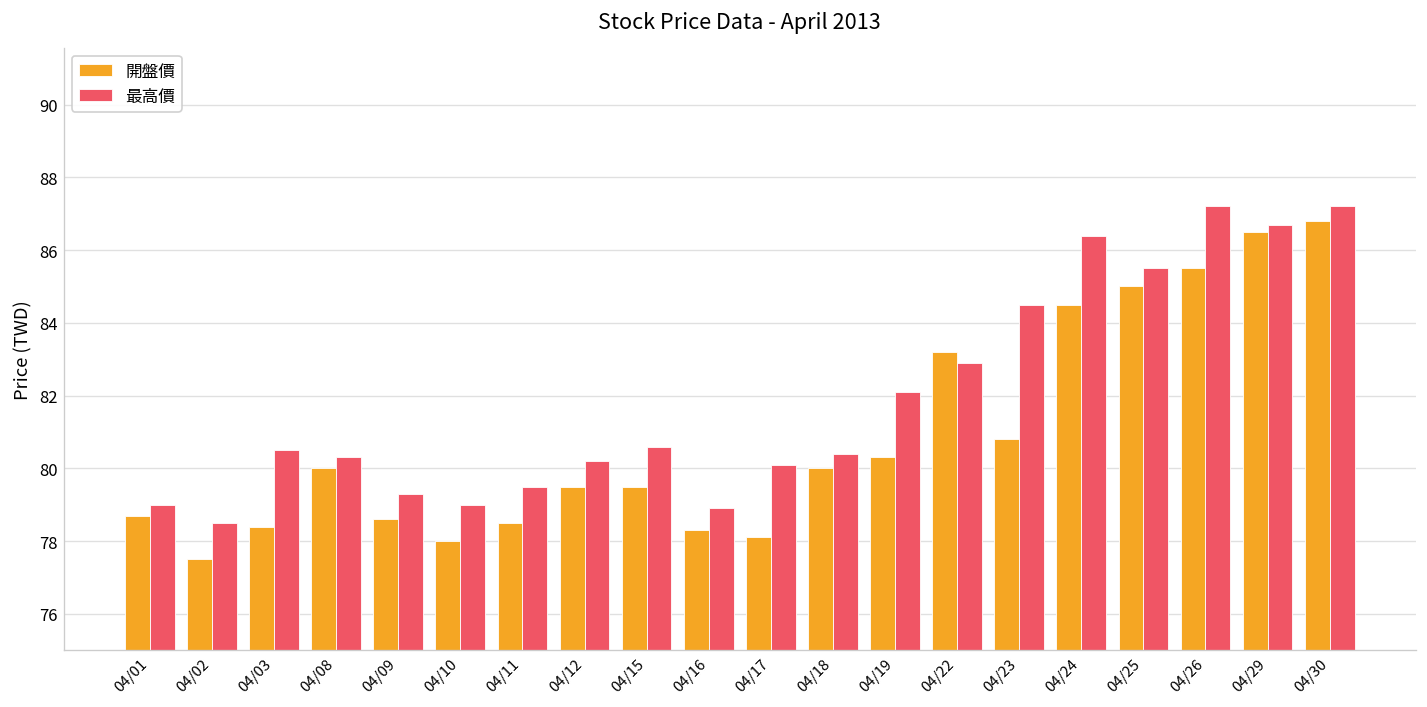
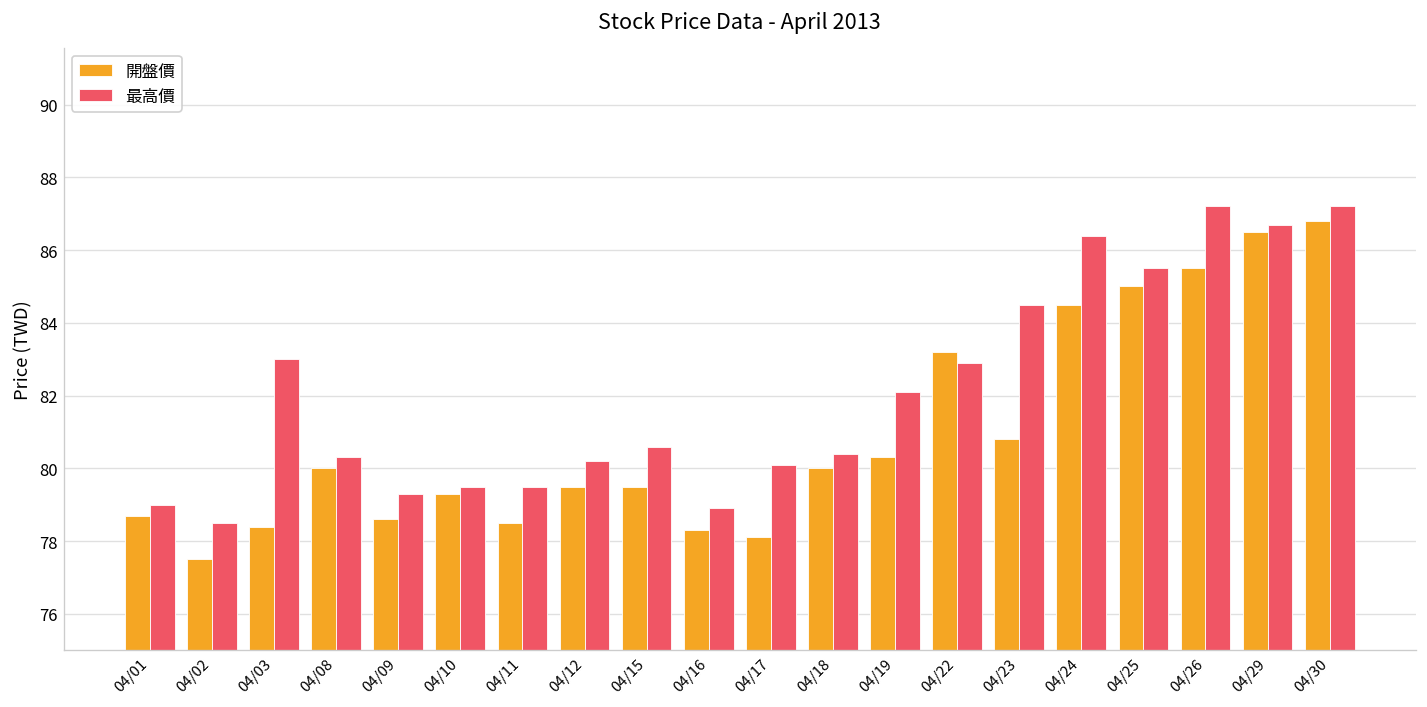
  {
    "開盤價": {
      "04/01": 78.7,
      "04/02": 77.5,
      "04/03": 78.4,
      "04/08": 80.0,
      "04/09": 78.6,
-     "04/10": 78.0,
+     "04/10": 79.3,
      "04/11": 78.5,
      "04/12": 79.5,
      "04/15": 79.5,
      "04/16": 78.3,
      "04/17": 78.1,
      "04/18": 80.0,
      "04/19": 80.3,
      "04/22": 83.2,
      "04/23": 80.8,
      "04/24": 84.5,
      "04/25": 85.0,
      "04/26": 85.5,
      "04/29": 86.5,
      "04/30": 86.8
    },
    "最高價": {
      "04/01": 79.0,
      "04/02": 78.5,
-     "04/03": 80.5,
+     "04/03": 83.0,
      "04/08": 80.3,
      "04/09": 79.3,
-     "04/10": 79.0,
+     "04/10": 79.5,
      "04/11": 79.5,
      "04/12": 80.2,
      "04/15": 80.6,
      "04/16": 78.9,
      "04/17": 80.1,
      "04/18": 80.4,
      "04/19": 82.1,
      "04/22": 82.9,
      "04/23": 84.5,
      "04/24": 86.4,
      "04/25": 85.5,
      "04/26": 87.2,
      "04/29": 86.7,
      "04/30": 87.2
    }
  }
